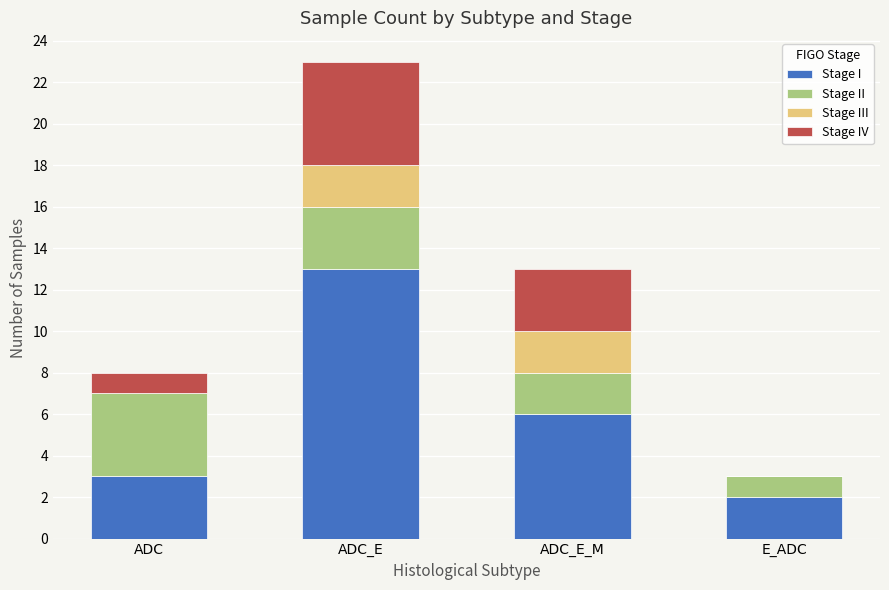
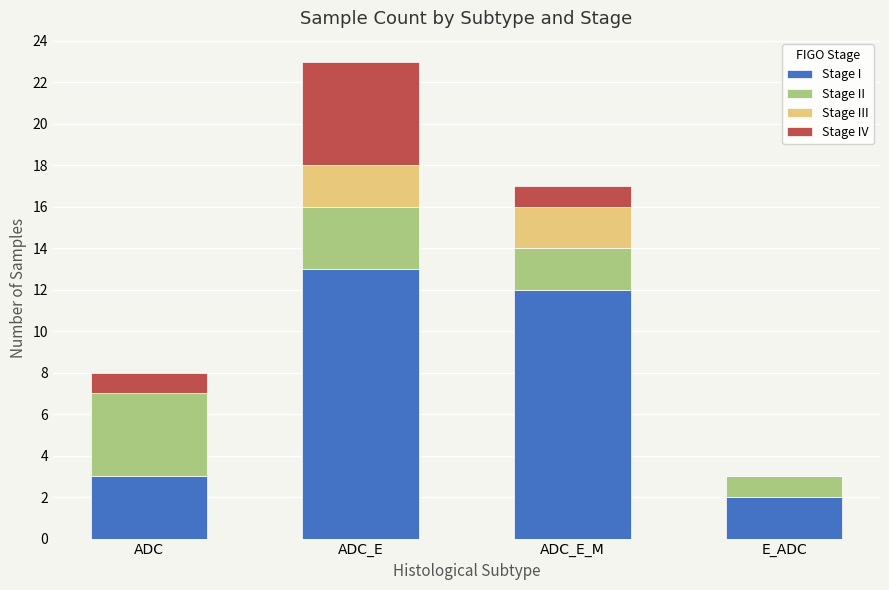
  {
    "Stage I": {
      "ADC": 3,
      "ADC_E": 13,
-     "ADC_E_M": 6,
+     "ADC_E_M": 12,
      "E_ADC": 2
    },
    "Stage II": {
      "ADC": 4,
      "ADC_E": 3,
      "ADC_E_M": 2,
      "E_ADC": 1
    },
    "Stage III": {
      "ADC": 0,
      "ADC_E": 2,
      "ADC_E_M": 2,
      "E_ADC": 0
    },
    "Stage IV": {
      "ADC": 1,
      "ADC_E": 5,
-     "ADC_E_M": 3,
+     "ADC_E_M": 1,
      "E_ADC": 0
    }
  }
